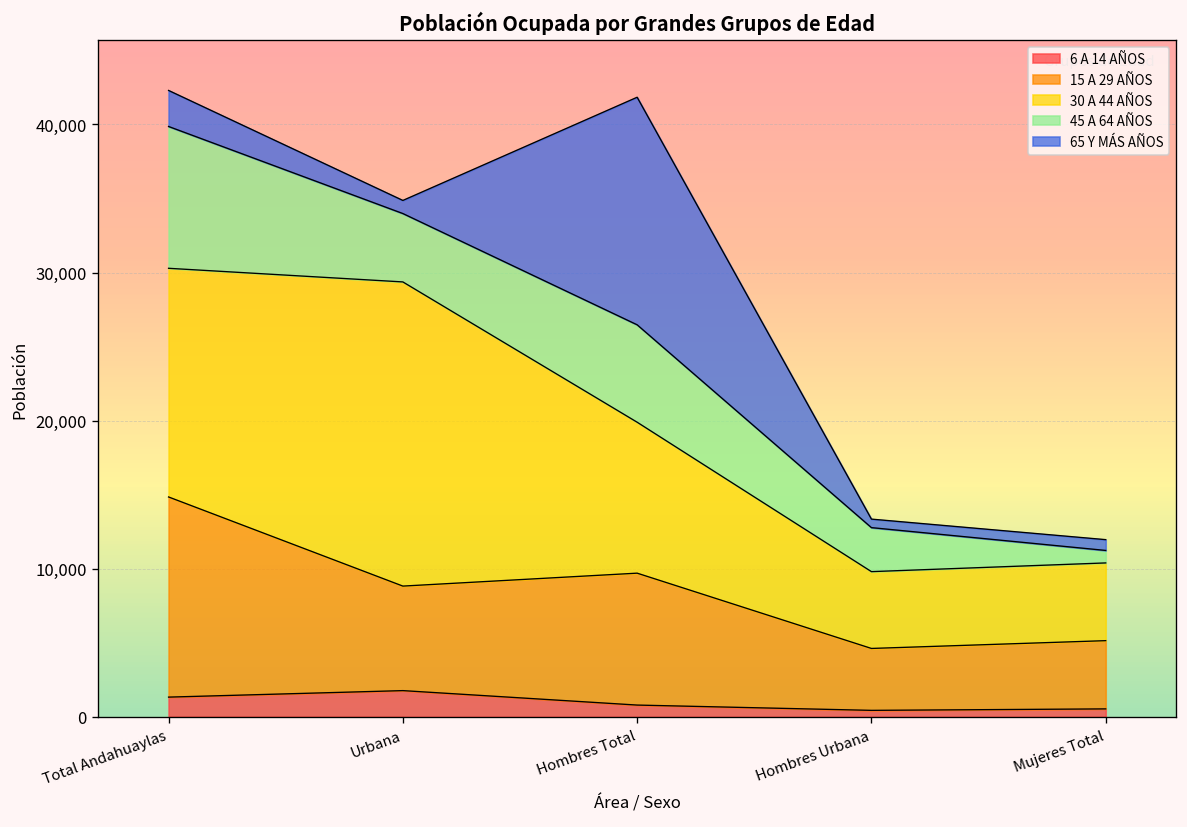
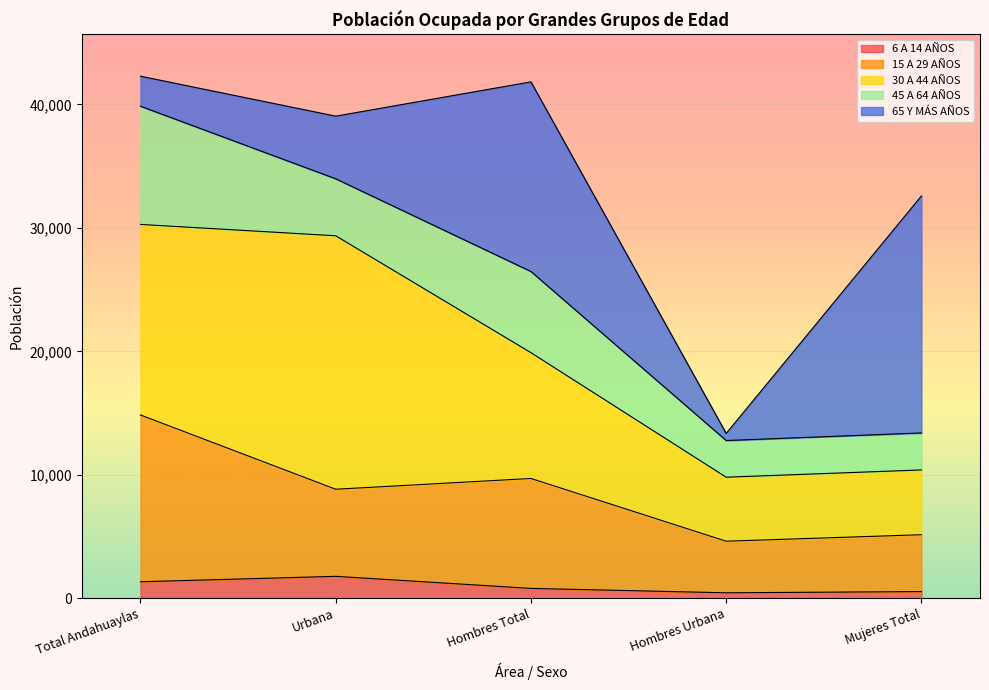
  {
    "6 A 14 AÑOS": {
      "Total Andahuaylas": "1,300",
      "Urbana": "1,800",
      "Hombres Total": "800",
      "Hombres Urbana": "400",
      "Mujeres Total": "500"
    },
    "15 A 29 AÑOS": {
      "Total Andahuaylas": "13,500",
      "Urbana": "7,100",
      "Hombres Total": "8,900",
      "Hombres Urbana": "4,200",
      "Mujeres Total": "4,600"
    },
    "30 A 44 AÑOS": {
      "Total Andahuaylas": "15,400",
      "Urbana": "20,500",
      "Hombres Total": "10,200",
      "Hombres Urbana": "5,200",
      "Mujeres Total": "5,200"
    },
    "45 A 64 AÑOS": {
      "Total Andahuaylas": "9,600",
      "Urbana": "4,600",
      "Hombres Total": "6,600",
      "Hombres Urbana": "3,000",
-     "Mujeres Total": "800"
+     "Mujeres Total": "3,000"
    },
    "65 Y MÁS AÑOS": {
      "Total Andahuaylas": "2,400",
-     "Urbana": "900",
+     "Urbana": "5,100",
      "Hombres Total": "15,400",
      "Hombres Urbana": "600",
-     "Mujeres Total": "700"
+     "Mujeres Total": "19,200"
    }
  }
